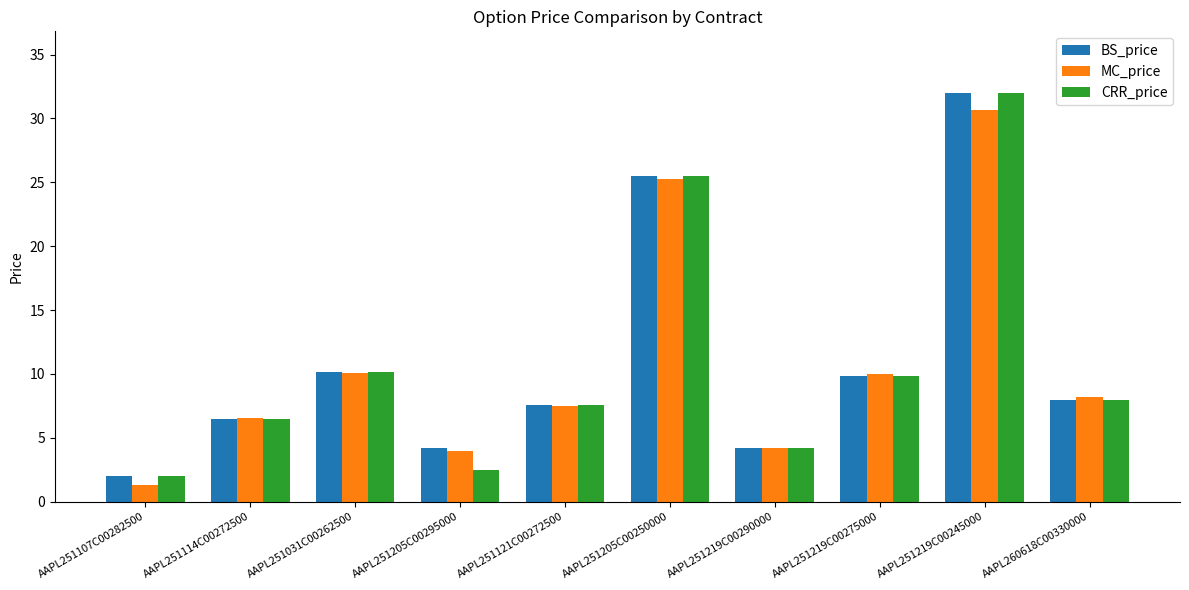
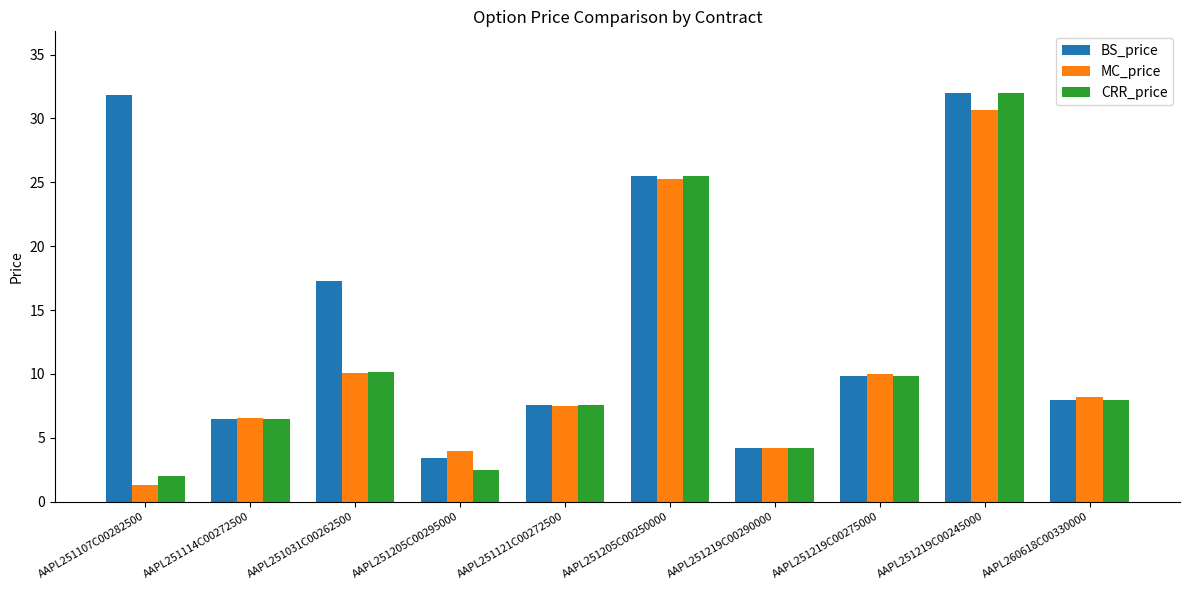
  {
    "BS_price": {
-     "AAPL251107C00282500": 2.0,
+     "AAPL251107C00282500": 31.8,
      "AAPL251114C00272500": 6.4,
-     "AAPL251031C00262500": 10.2,
-     "AAPL251205C00295000": 4.2,
+     "AAPL251031C00262500": 17.3,
+     "AAPL251205C00295000": 3.4,
      "AAPL251121C00272500": 7.5,
      "AAPL251205C00250000": 25.5,
      "AAPL251219C00290000": 4.2,
      "AAPL251219C00275000": 9.9,
      "AAPL251219C00245000": 32.0,
      "AAPL260618C00330000": 8.0
    },
    "MC_price": {
      "AAPL251107C00282500": 1.3,
      "AAPL251114C00272500": 6.5,
      "AAPL251031C00262500": 10.1,
      "AAPL251205C00295000": 4.0,
      "AAPL251121C00272500": 7.5,
      "AAPL251205C00250000": 25.3,
      "AAPL251219C00290000": 4.2,
      "AAPL251219C00275000": 10.0,
      "AAPL251219C00245000": 30.7,
      "AAPL260618C00330000": 8.2
    },
    "CRR_price": {
      "AAPL251107C00282500": 2.0,
      "AAPL251114C00272500": 6.4,
      "AAPL251031C00262500": 10.2,
      "AAPL251205C00295000": 2.5,
      "AAPL251121C00272500": 7.5,
      "AAPL251205C00250000": 25.5,
      "AAPL251219C00290000": 4.2,
      "AAPL251219C00275000": 9.9,
      "AAPL251219C00245000": 32.0,
      "AAPL260618C00330000": 8.0
    }
  }
